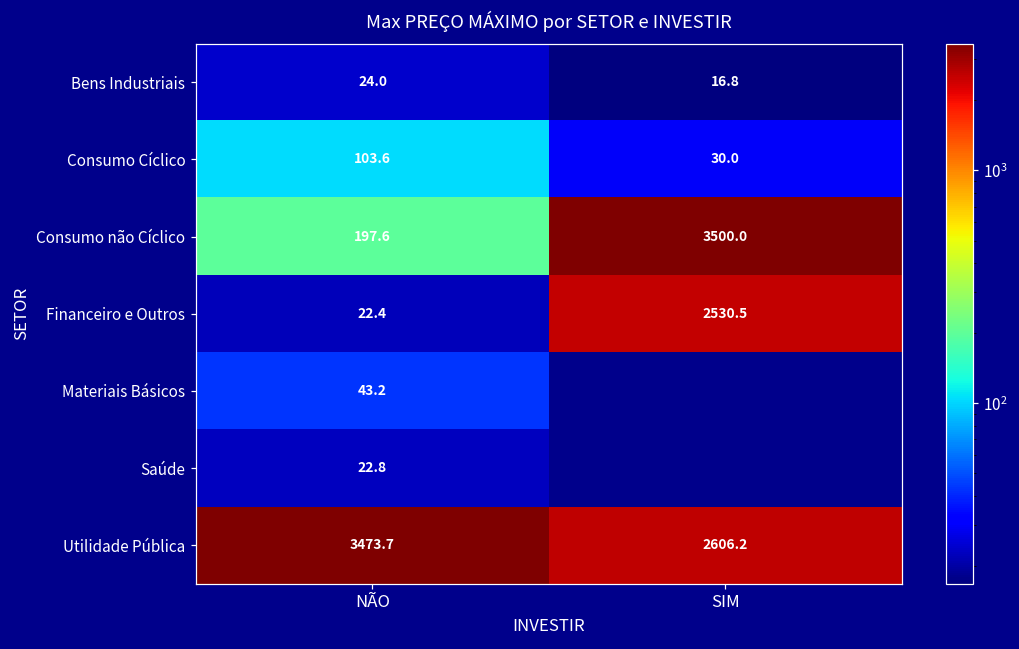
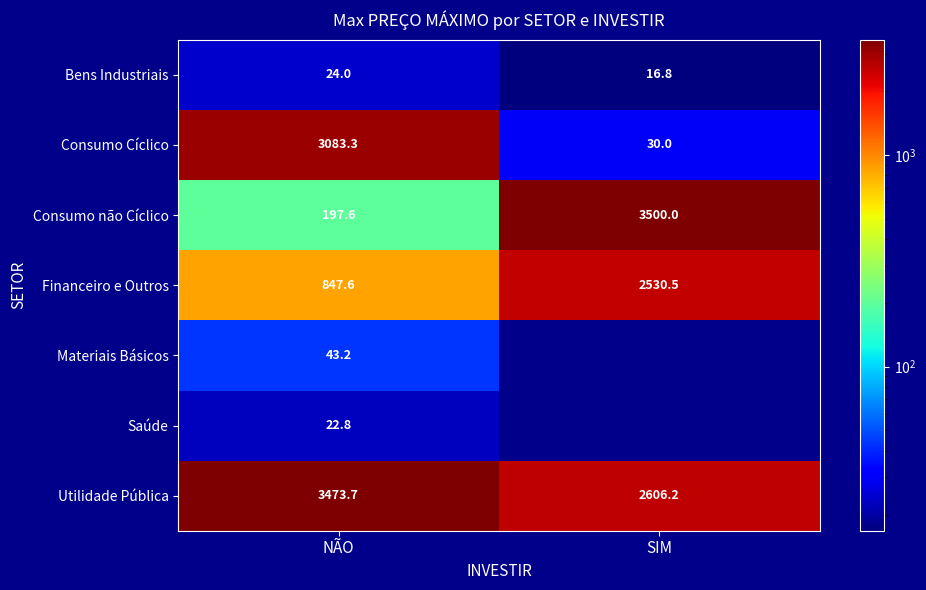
  {
    "Bens Industriais": {
      "NÃO": 24.0,
      "SIM": 16.8
    },
    "Consumo Cíclico": {
-     "NÃO": 103.6,
+     "NÃO": 3083.3,
      "SIM": 30.0
    },
    "Consumo não Cíclico": {
      "NÃO": 197.6,
      "SIM": 3500.0
    },
    "Financeiro e Outros": {
-     "NÃO": 22.4,
+     "NÃO": 847.6,
      "SIM": 2530.5
    },
    "Materiais Básicos": {
      "NÃO": 43.2
    },
    "Saúde": {
      "NÃO": 22.8
    },
    "Utilidade Pública": {
      "NÃO": 3473.7,
      "SIM": 2606.2
    }
  }
